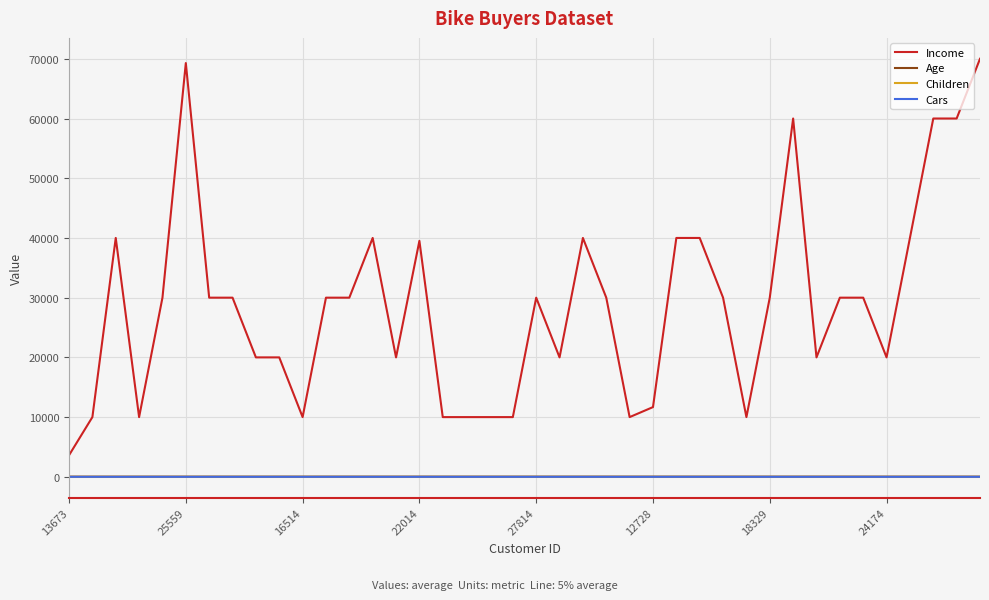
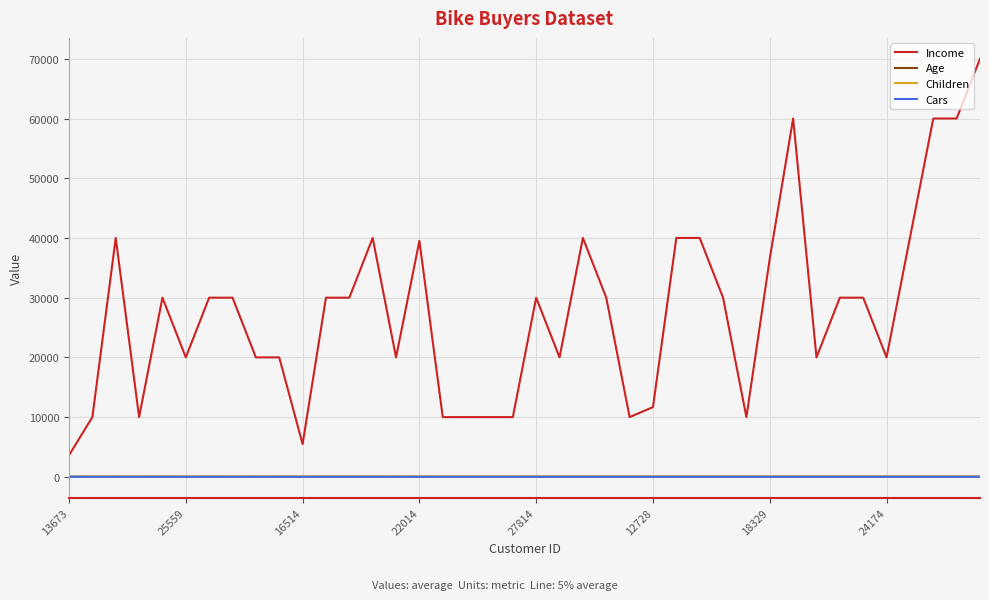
  {
    "Income": {
      "13673": 4000,
-     "25559": 69000,
-     "16514": 10000,
+     "25559": 20000,
+     "16514": 5000,
      "22014": 40000,
      "27814": 30000,
      "12728": 12000,
-     "18329": 30000,
+     "18329": 37000,
      "24174": 20000
    },
    "Cars": {
      "13673": 0,
      "25559": 0,
      "16514": 0,
      "22014": 0,
      "27814": 0,
      "12728": 0,
      "18329": 0,
      "24174": 0
    }
  }
